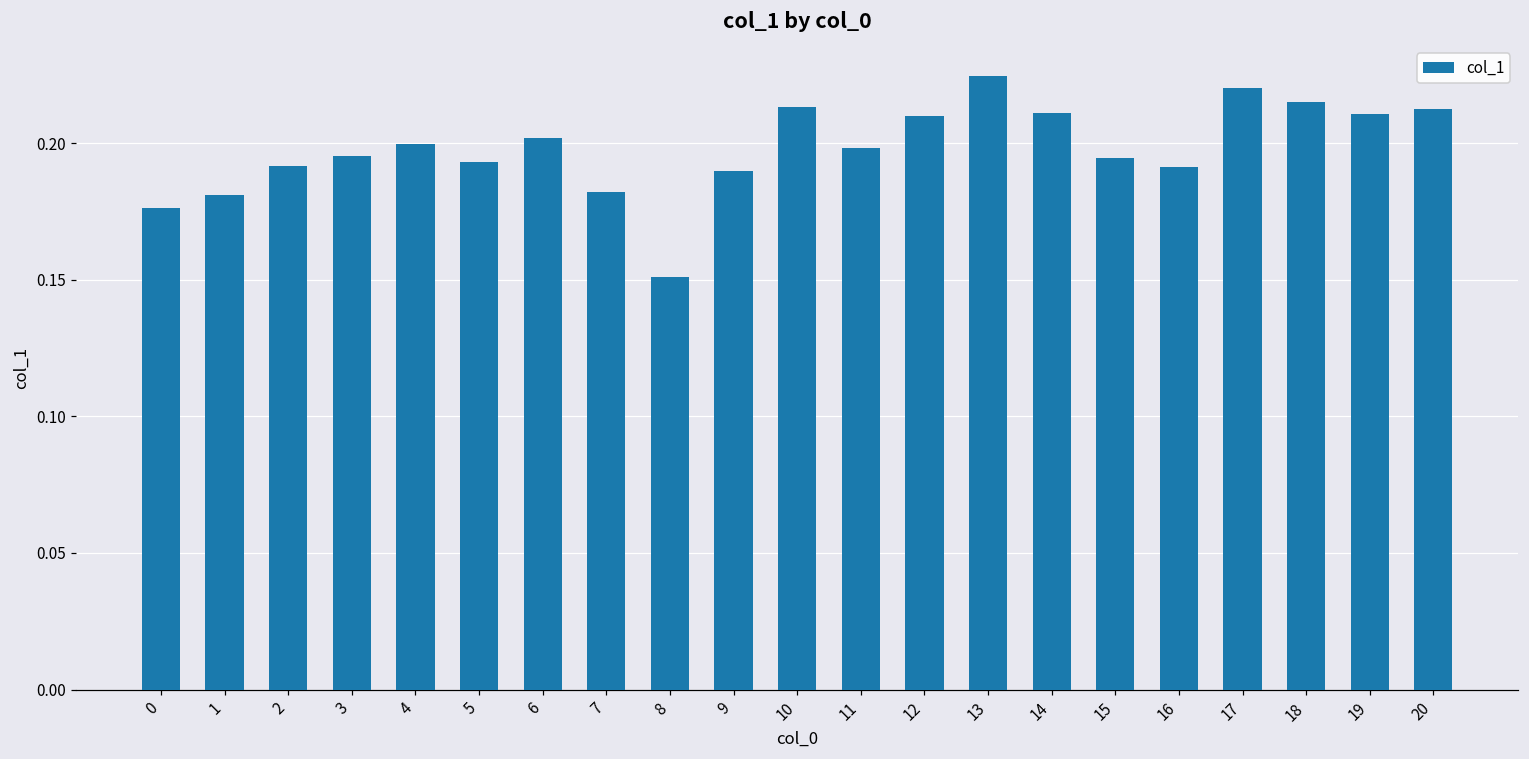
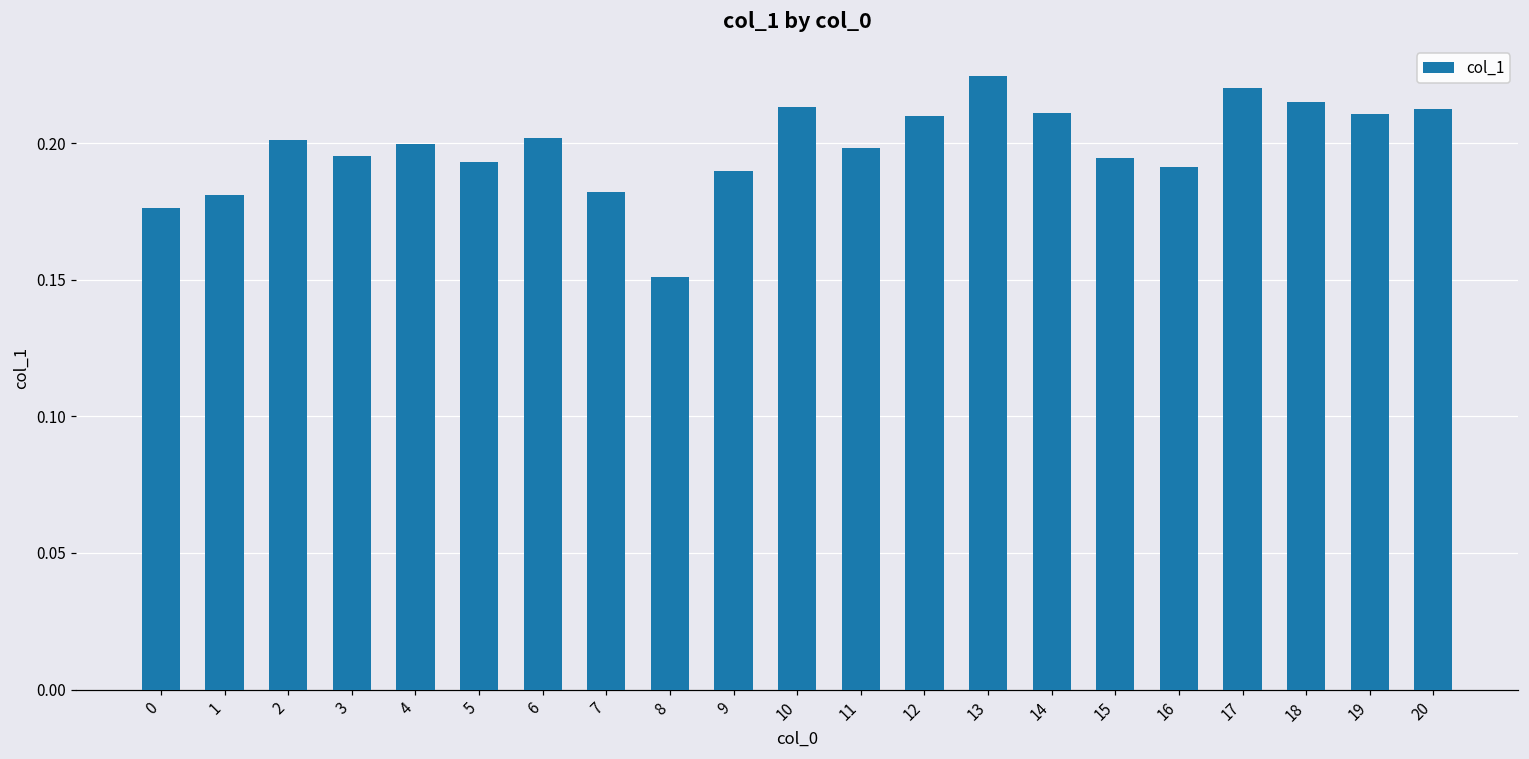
  {
    "0": 0.176,
    "1": 0.181,
-   "2": 0.191,
+   "2": 0.201,
    "3": 0.195,
    "4": 0.200,
    "5": 0.193,
    "6": 0.202,
    "7": 0.182,
    "8": 0.151,
    "9": 0.190,
    "10": 0.213,
    "11": 0.198,
    "12": 0.210,
    "13": 0.224,
    "14": 0.211,
    "15": 0.195,
    "16": 0.191,
    "17": 0.220,
    "18": 0.215,
    "19": 0.211,
    "20": 0.212
  }
